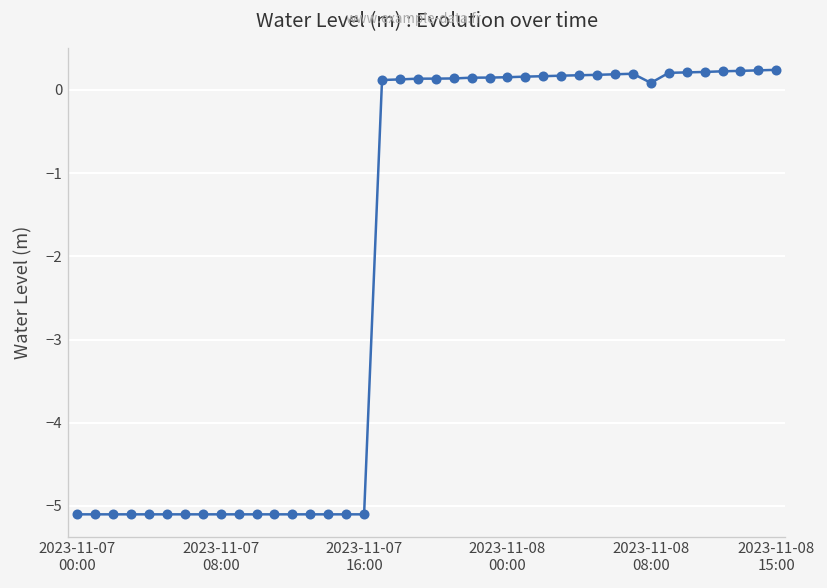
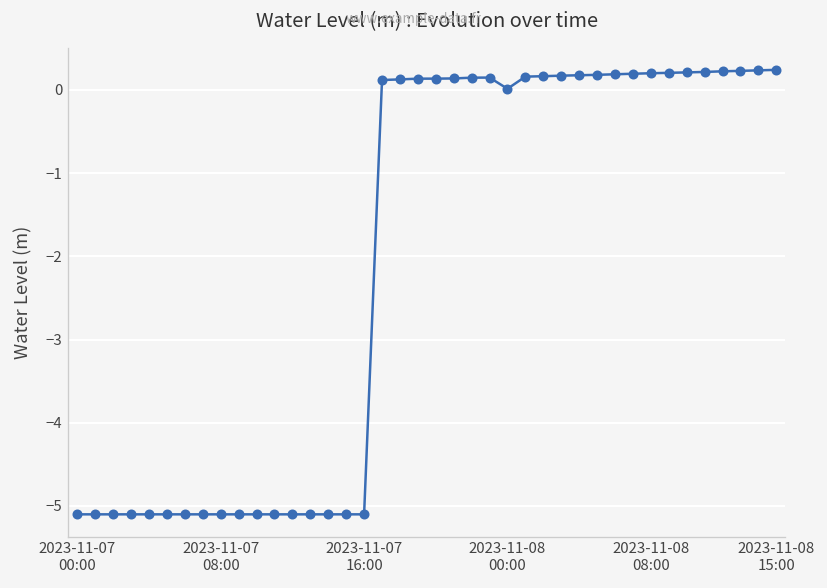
  {
    "2023-11-07 00:00": -5.1,
    "2023-11-07 08:00": -5.1,
    "2023-11-07 16:00": -5.1,
-   "2023-11-08 00:00": 0.2,
-   "2023-11-08 08:00": 0.1,
+   "2023-11-08 00:00": 0.0,
+   "2023-11-08 08:00": 0.2,
    "2023-11-08 15:00": 0.2
  }
